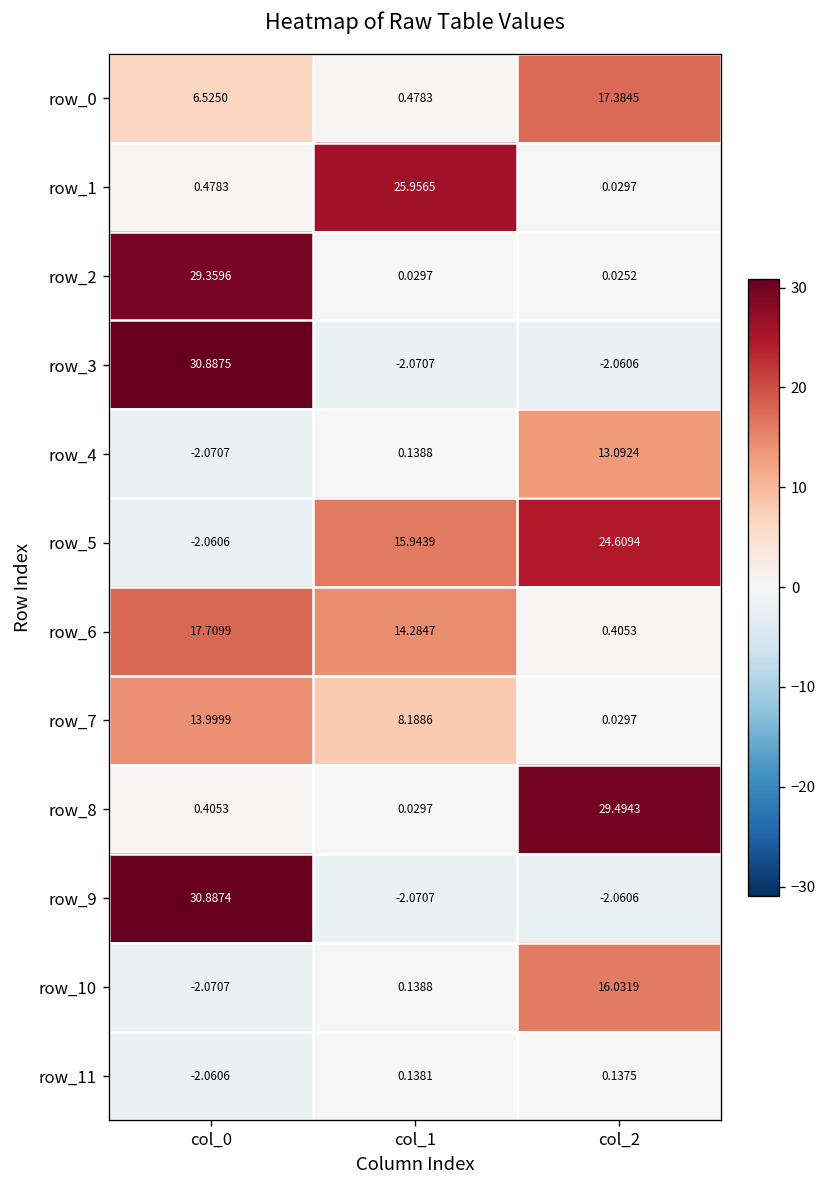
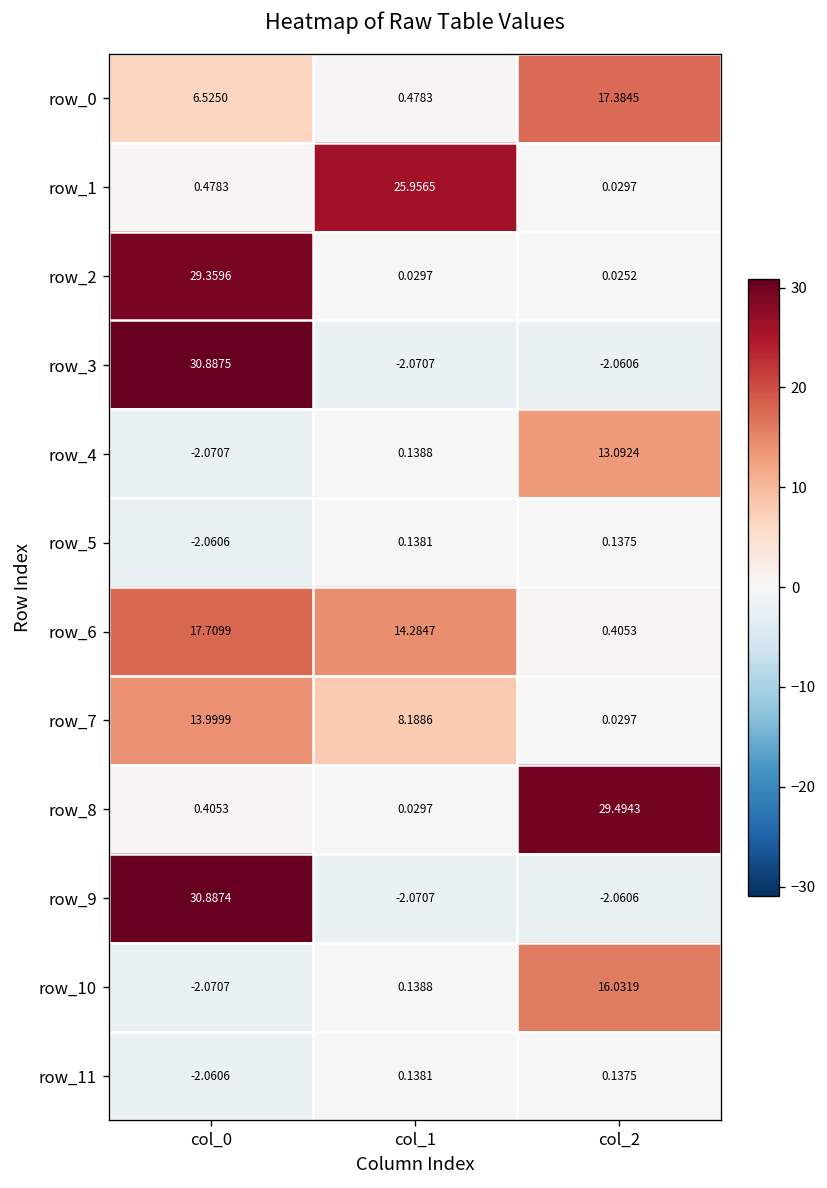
  {
    "row_0": {
      "col_0": 6.5250,
      "col_1": 0.4783,
      "col_2": 17.3845
    },
    "row_1": {
      "col_0": 0.4783,
      "col_1": 25.9565,
      "col_2": 0.0297
    },
    "row_2": {
      "col_0": 29.3596,
      "col_1": 0.0297,
      "col_2": 0.0252
    },
    "row_3": {
      "col_0": 30.8875,
      "col_1": -2.0707,
      "col_2": -2.0606
    },
    "row_4": {
      "col_0": -2.0707,
      "col_1": 0.1388,
      "col_2": 13.0924
    },
    "row_5": {
      "col_0": -2.0606,
-     "col_1": 15.9439,
-     "col_2": 24.6094
+     "col_1": 0.1381,
+     "col_2": 0.1375
    },
    "row_6": {
      "col_0": 17.7099,
      "col_1": 14.2847,
      "col_2": 0.4053
    },
    "row_7": {
      "col_0": 13.9999,
      "col_1": 8.1886,
      "col_2": 0.0297
    },
    "row_8": {
      "col_0": 0.4053,
      "col_1": 0.0297,
      "col_2": 29.4943
    },
    "row_9": {
      "col_0": 30.8874,
      "col_1": -2.0707,
      "col_2": -2.0606
    },
    "row_10": {
      "col_0": -2.0707,
      "col_1": 0.1388,
      "col_2": 16.0319
    },
    "row_11": {
      "col_0": -2.0606,
      "col_1": 0.1381,
      "col_2": 0.1375
    }
  }
